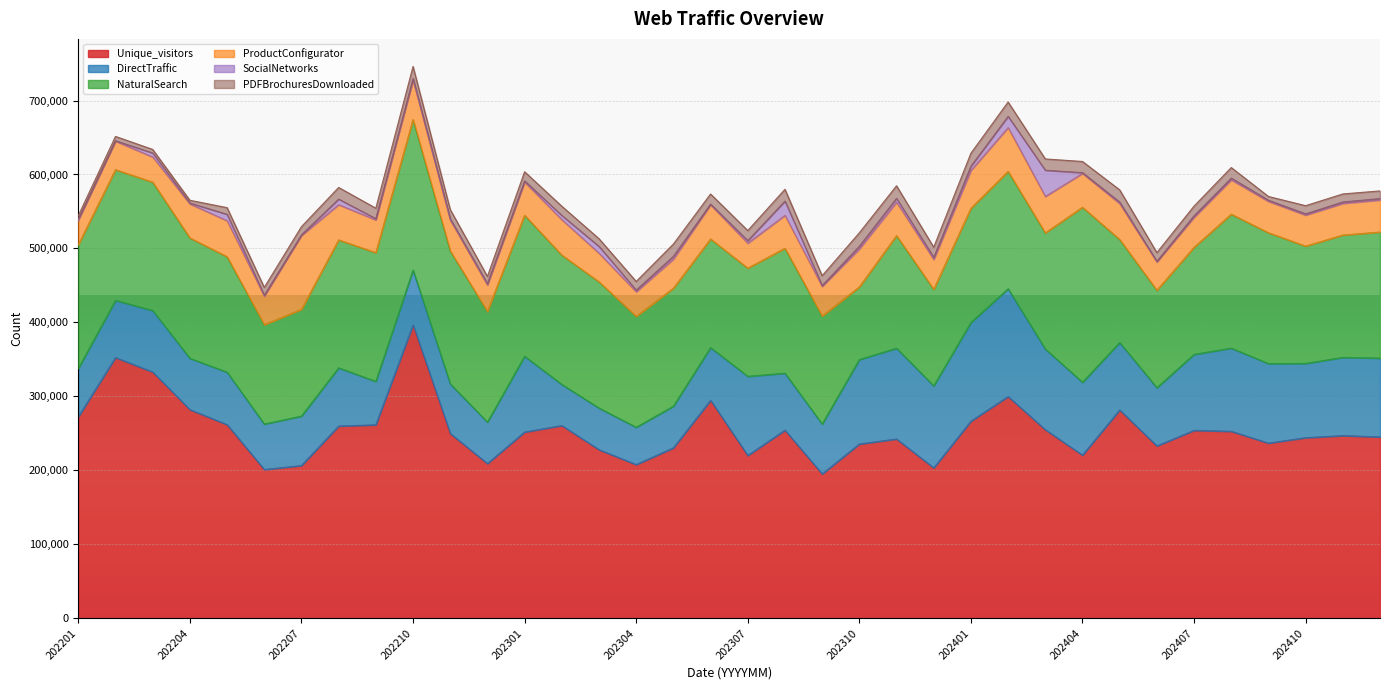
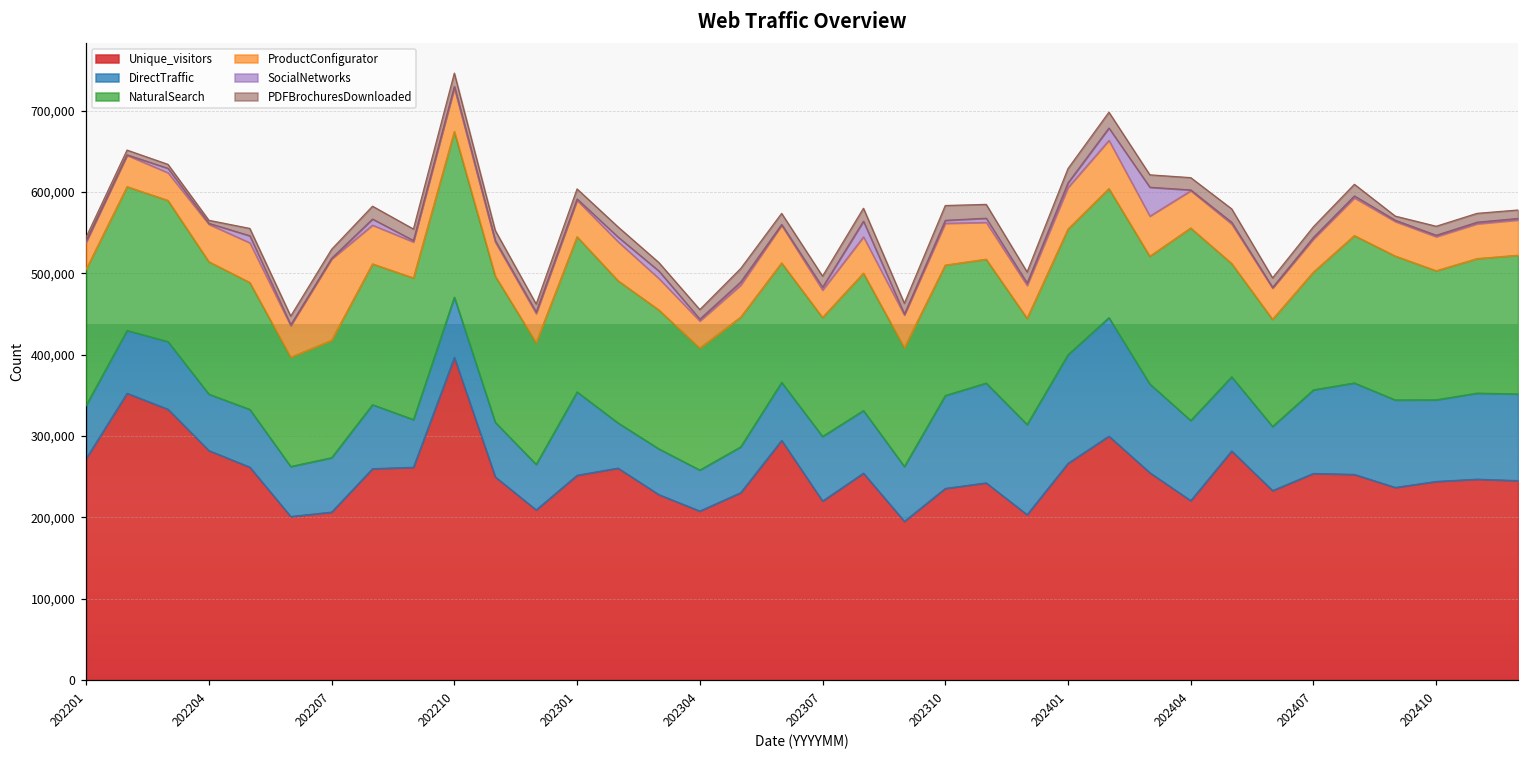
  {
    "Unique_visitors": {
      "202201": "270,000",
      "202204": "280,000",
      "202207": "210,000",
      "202210": "400,000",
      "202301": "250,000",
      "202304": "210,000",
      "202307": "220,000",
      "202310": "240,000",
      "202401": "270,000",
      "202404": "220,000",
      "202407": "250,000",
      "202410": "240,000"
    },
    "DirectTraffic": {
      "202201": "70,000",
      "202204": "70,000",
      "202207": "70,000",
      "202210": "70,000",
      "202301": "100,000",
      "202304": "50,000",
-     "202307": "110,000",
+     "202307": "80,000",
      "202310": "110,000",
      "202401": "130,000",
      "202404": "100,000",
      "202407": "100,000",
      "202410": "100,000"
    },
    "NaturalSearch": {
      "202201": "170,000",
      "202204": "160,000",
      "202207": "140,000",
      "202210": "200,000",
      "202301": "190,000",
      "202304": "150,000",
      "202307": "150,000",
-     "202310": "100,000",
+     "202310": "160,000",
      "202401": "150,000",
      "202404": "240,000",
      "202407": "140,000",
      "202410": "160,000"
    },
    "ProductConfigurator": {
      "202310": "50,000",
      "202401": "50,000"
    },
    "SocialNetworks": {
      "202310": "0",
      "202401": "10,000"
    },
    "PDFBrochuresDownloaded": {
      "202201": "0",
      "202204": "0",
      "202207": "10,000",
      "202210": "20,000",
      "202301": "10,000",
      "202304": "10,000",
      "202307": "10,000",
      "202310": "20,000",
      "202401": "20,000",
      "202404": "20,000",
      "202407": "10,000",
      "202410": "10,000"
    }
  }
